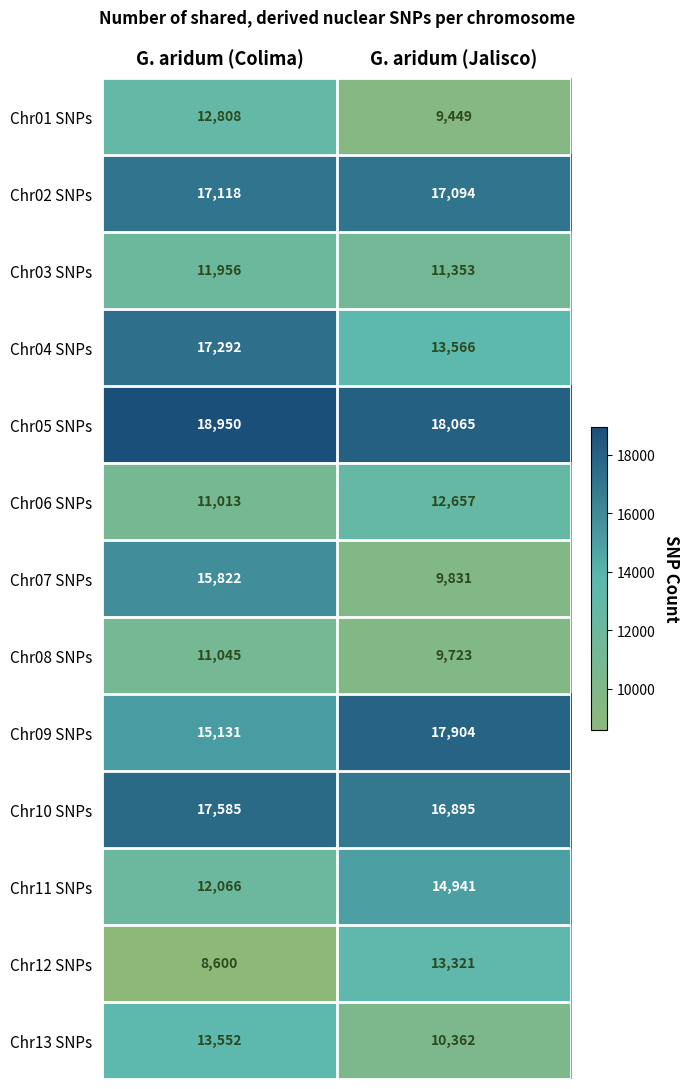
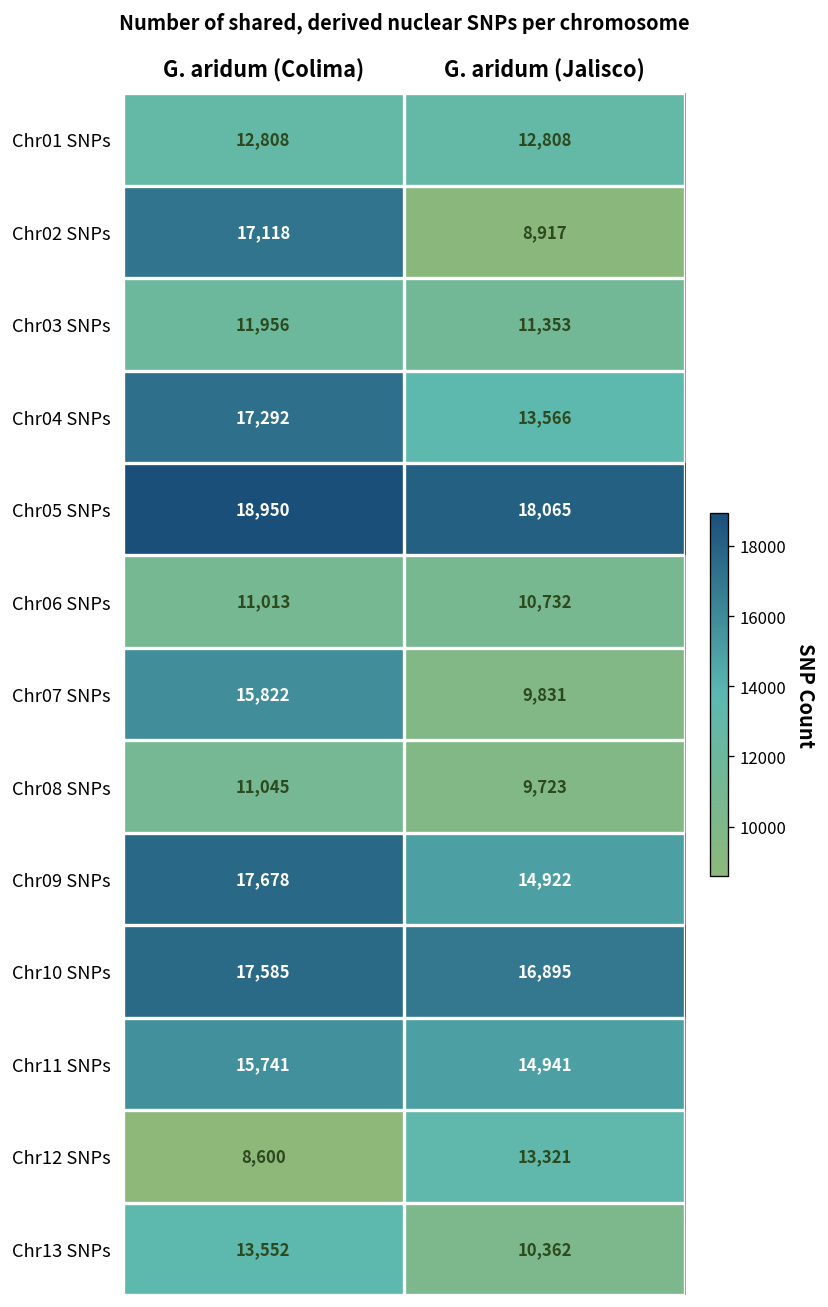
  {
    "Chr01 SNPs": {
      "G. aridum (Colima)": "12,808",
-     "G. aridum (Jalisco)": "9,449"
+     "G. aridum (Jalisco)": "12,808"
    },
    "Chr02 SNPs": {
      "G. aridum (Colima)": "17,118",
-     "G. aridum (Jalisco)": "17,094"
+     "G. aridum (Jalisco)": "8,917"
    },
    "Chr03 SNPs": {
      "G. aridum (Colima)": "11,956",
      "G. aridum (Jalisco)": "11,353"
    },
    "Chr04 SNPs": {
      "G. aridum (Colima)": "17,292",
      "G. aridum (Jalisco)": "13,566"
    },
    "Chr05 SNPs": {
      "G. aridum (Colima)": "18,950",
      "G. aridum (Jalisco)": "18,065"
    },
    "Chr06 SNPs": {
      "G. aridum (Colima)": "11,013",
-     "G. aridum (Jalisco)": "12,657"
+     "G. aridum (Jalisco)": "10,732"
    },
    "Chr07 SNPs": {
      "G. aridum (Colima)": "15,822",
      "G. aridum (Jalisco)": "9,831"
    },
    "Chr08 SNPs": {
      "G. aridum (Colima)": "11,045",
      "G. aridum (Jalisco)": "9,723"
    },
    "Chr09 SNPs": {
-     "G. aridum (Colima)": "15,131",
-     "G. aridum (Jalisco)": "17,904"
+     "G. aridum (Colima)": "17,678",
+     "G. aridum (Jalisco)": "14,922"
    },
    "Chr10 SNPs": {
      "G. aridum (Colima)": "17,585",
      "G. aridum (Jalisco)": "16,895"
    },
    "Chr11 SNPs": {
-     "G. aridum (Colima)": "12,066",
+     "G. aridum (Colima)": "15,741",
      "G. aridum (Jalisco)": "14,941"
    },
    "Chr12 SNPs": {
      "G. aridum (Colima)": "8,600",
      "G. aridum (Jalisco)": "13,321"
    },
    "Chr13 SNPs": {
      "G. aridum (Colima)": "13,552",
      "G. aridum (Jalisco)": "10,362"
    }
  }
